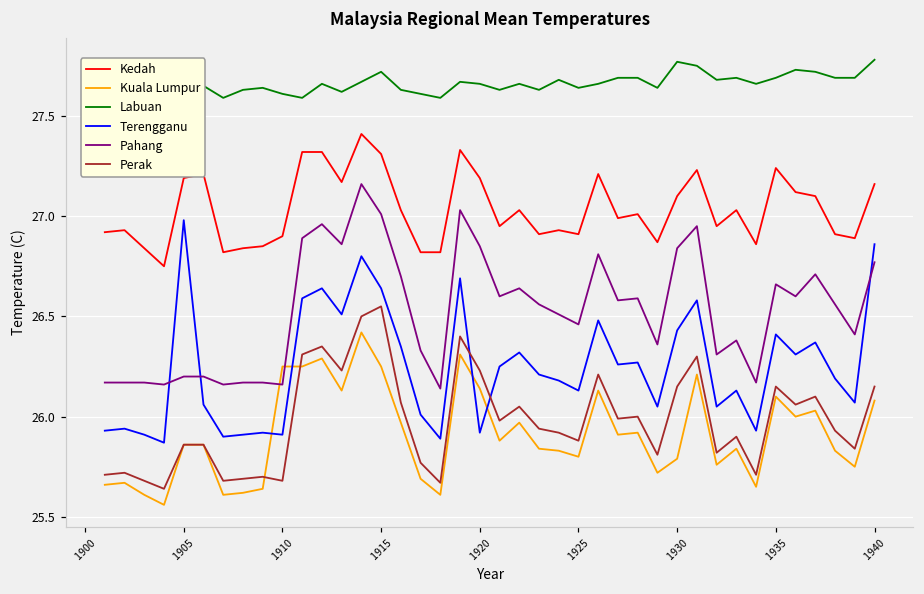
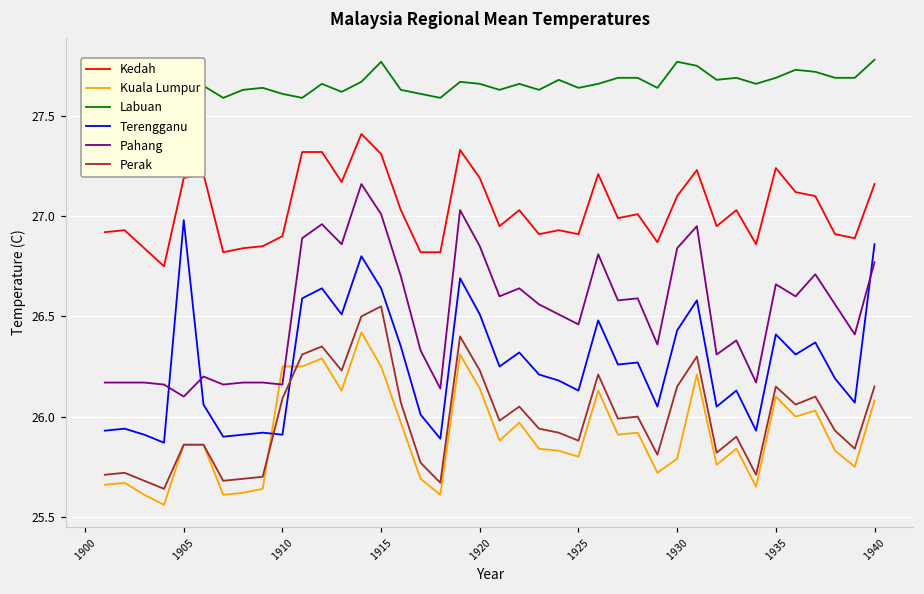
  {
    "Kedah": {
      "1905": 27.19,
      "1910": 26.90,
      "1915": 27.31,
      "1920": 27.19,
      "1925": 26.91,
      "1930": 27.10,
      "1935": 27.24,
      "1940": 27.16
    },
    "Kuala Lumpur": {
      "1910": 26.25,
      "1915": 26.25,
      "1920": 26.14,
      "1925": 25.80,
      "1930": 25.79,
      "1935": 26.10,
      "1940": 26.08
    },
    "Labuan": {
      "1910": 27.61,
-     "1915": 27.72,
+     "1915": 27.77,
      "1920": 27.66,
      "1925": 27.64,
      "1930": 27.77,
      "1935": 27.69,
      "1940": 27.78
    },
    "Terengganu": {
      "1905": 26.98,
      "1910": 25.91,
      "1915": 26.64,
-     "1920": 25.92,
+     "1920": 26.51,
      "1925": 26.13,
      "1930": 26.43,
      "1935": 26.41,
      "1940": 26.86
    },
    "Pahang": {
-     "1905": 26.2,
+     "1905": 26.1,
      "1910": 26.16,
      "1915": 27.0,
      "1920": 26.85,
      "1925": 26.46,
      "1930": 26.84,
      "1935": 26.66,
      "1940": 26.77
    },
    "Perak": {
-     "1910": 25.68,
+     "1910": 26.09,
      "1915": 26.55,
      "1920": 26.23,
      "1925": 25.88,
      "1930": 26.15,
      "1935": 26.15,
      "1940": 26.15
    }
  }
